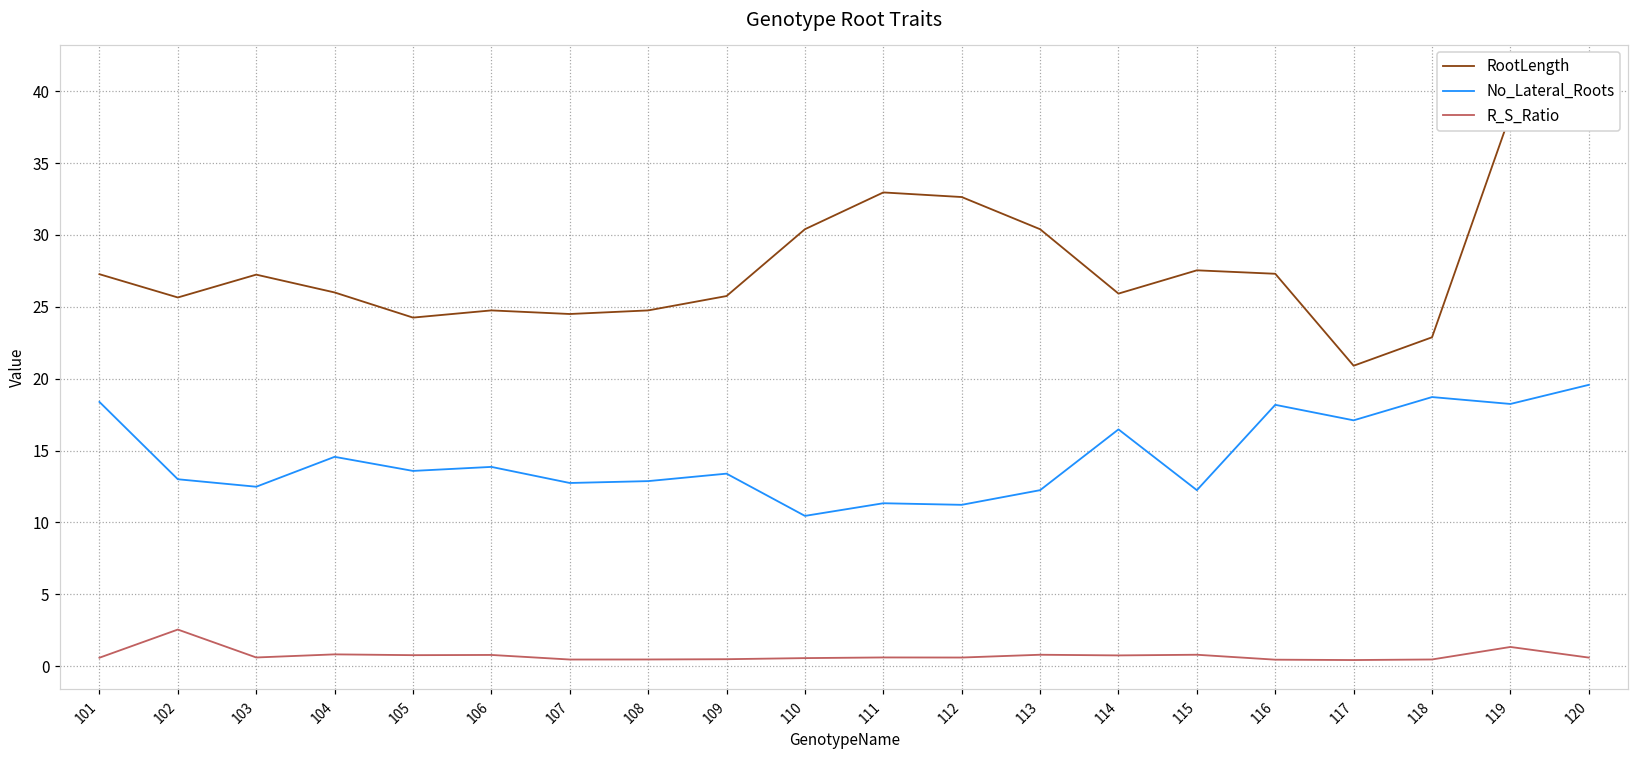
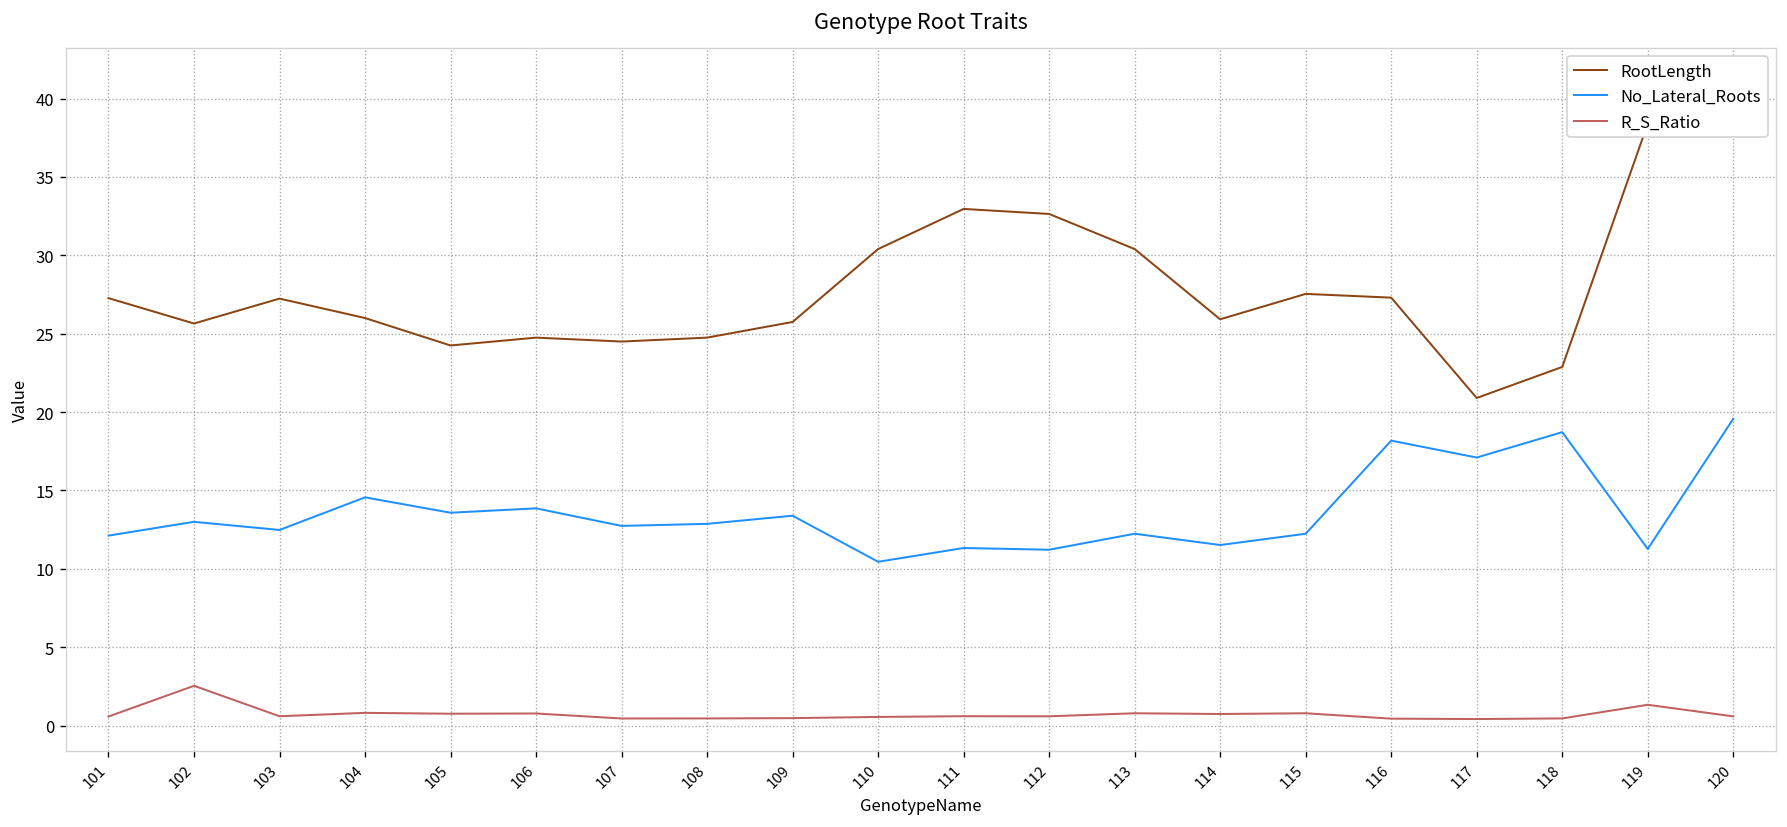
  {
    "RootLength": {
      "101": 27.3,
      "102": 25.7,
      "103": 27.2,
      "104": 26.0,
      "105": 24.3,
      "106": 24.8,
      "107": 24.5,
      "108": 24.8,
      "109": 25.8,
      "110": 30.4,
      "111": 33.0,
      "112": 32.6,
      "113": 30.4,
      "114": 25.9,
      "115": 27.5,
      "116": 27.3,
      "117": 20.9,
      "118": 22.9
    },
    "No_Lateral_Roots": {
-     "101": 18.4,
+     "101": 12.1,
      "102": 13.0,
      "103": 12.5,
      "104": 14.6,
      "105": 13.6,
      "106": 13.9,
      "107": 12.7,
      "108": 12.9,
      "109": 13.4,
      "110": 10.5,
      "111": 11.3,
      "112": 11.2,
      "113": 12.2,
-     "114": 16.5,
+     "114": 11.5,
      "115": 12.2,
      "116": 18.2,
      "117": 17.1,
      "118": 18.7,
-     "119": 18.2,
+     "119": 11.3,
      "120": 19.6
    },
    "R_S_Ratio": {
      "101": 0.6,
      "102": 2.5,
      "103": 0.6,
      "104": 0.8,
      "105": 0.8,
      "106": 0.8,
      "107": 0.5,
      "108": 0.5,
      "109": 0.5,
      "110": 0.6,
      "111": 0.6,
      "112": 0.6,
      "113": 0.8,
      "114": 0.7,
      "115": 0.8,
      "116": 0.4,
      "117": 0.4,
      "118": 0.5,
      "119": 1.3,
      "120": 0.6
    }
  }
